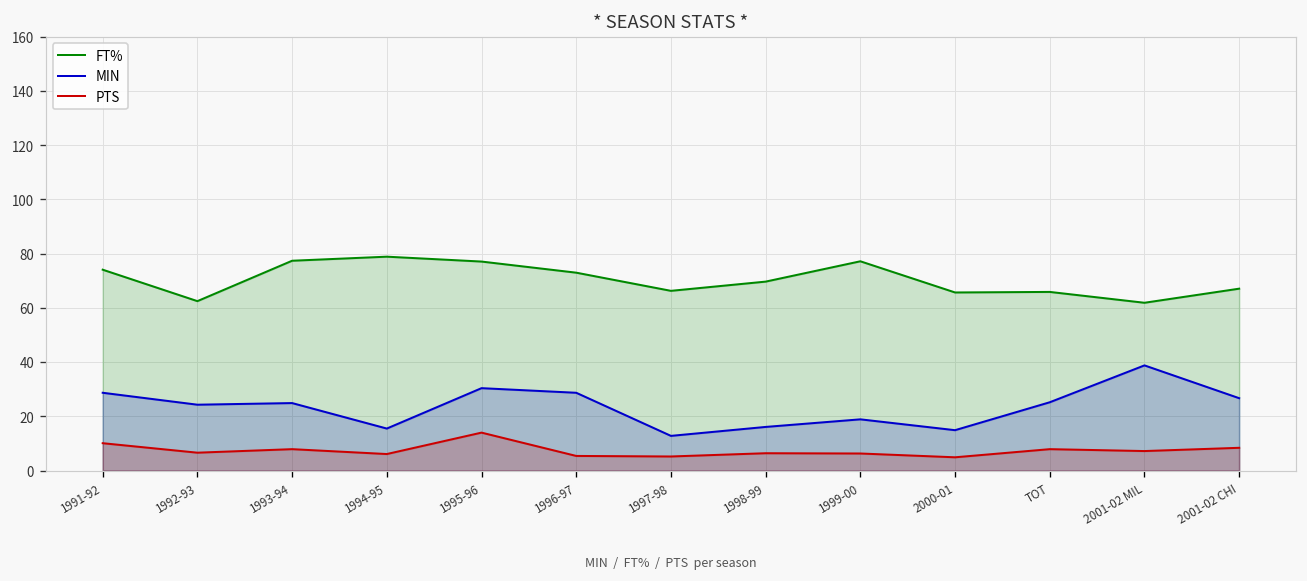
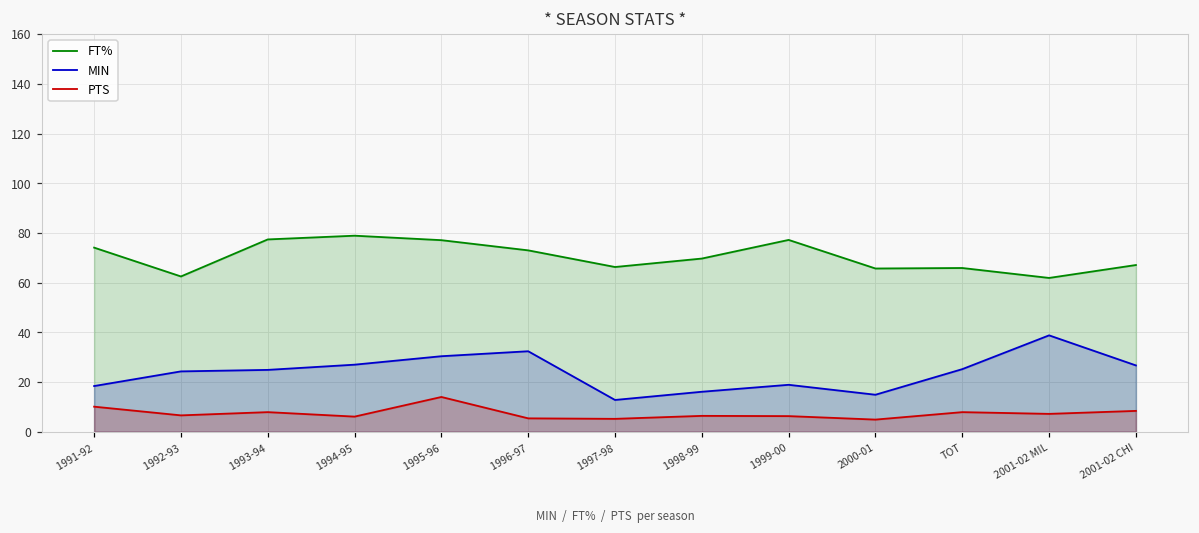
  {
    "FT%": {
      "1991-92": 74,
      "1992-93": 63,
      "1993-94": 77,
      "1994-95": 79,
      "1995-96": 77,
      "1996-97": 73,
      "1997-98": 66,
      "1998-99": 70,
      "1999-00": 77,
      "2000-01": 66,
      "TOT": 66,
      "2001-02 MIL": 62,
      "2001-02 CHI": 67
    },
    "MIN": {
-     "1991-92": 29,
+     "1991-92": 18,
      "1992-93": 24,
      "1993-94": 25,
-     "1994-95": 16,
+     "1994-95": 27,
      "1995-96": 30,
-     "1996-97": 29,
+     "1996-97": 32,
      "1997-98": 13,
      "1998-99": 16,
      "1999-00": 19,
      "2000-01": 15,
      "TOT": 25,
      "2001-02 MIL": 39,
      "2001-02 CHI": 27
    },
    "PTS": {
      "1991-92": 10,
      "1992-93": 7,
      "1993-94": 8,
      "1994-95": 6,
      "1995-96": 14,
      "1996-97": 5,
      "1997-98": 5,
      "1998-99": 6,
      "1999-00": 6,
      "2000-01": 5,
      "TOT": 8,
      "2001-02 MIL": 7,
      "2001-02 CHI": 8
    }
  }
